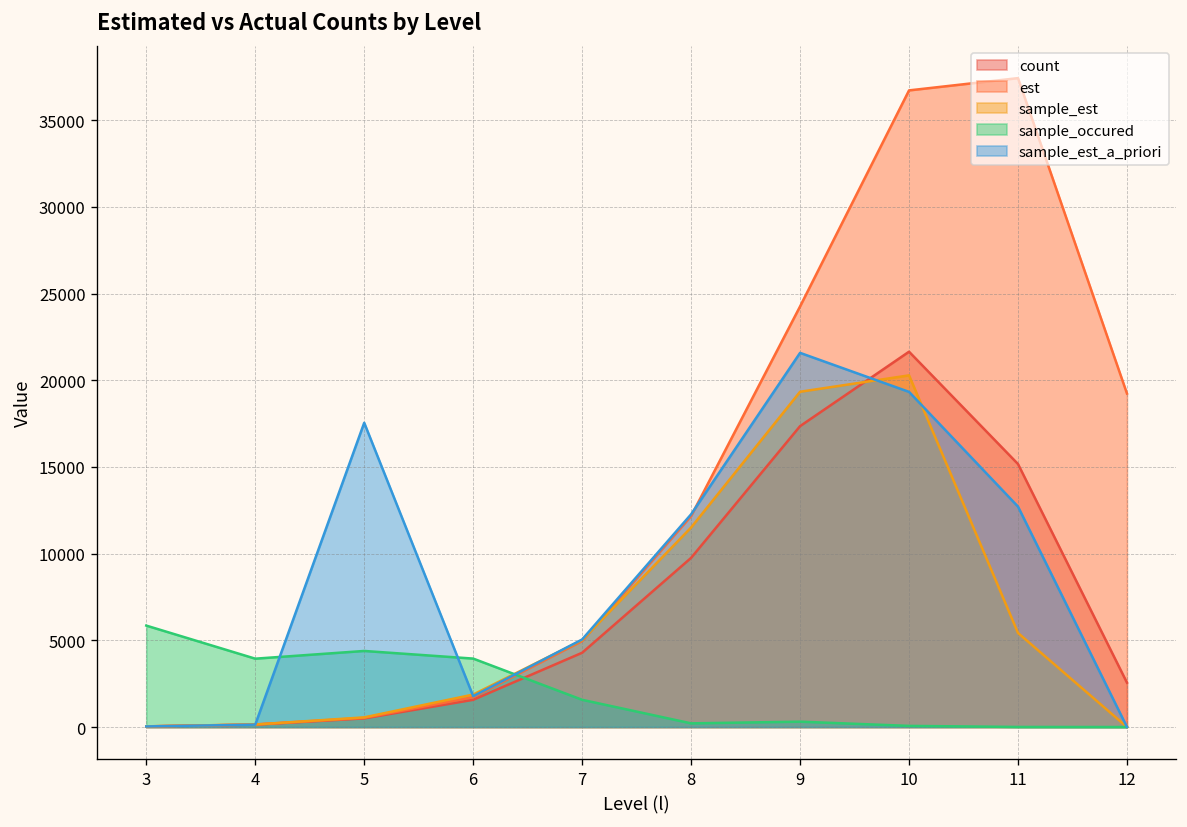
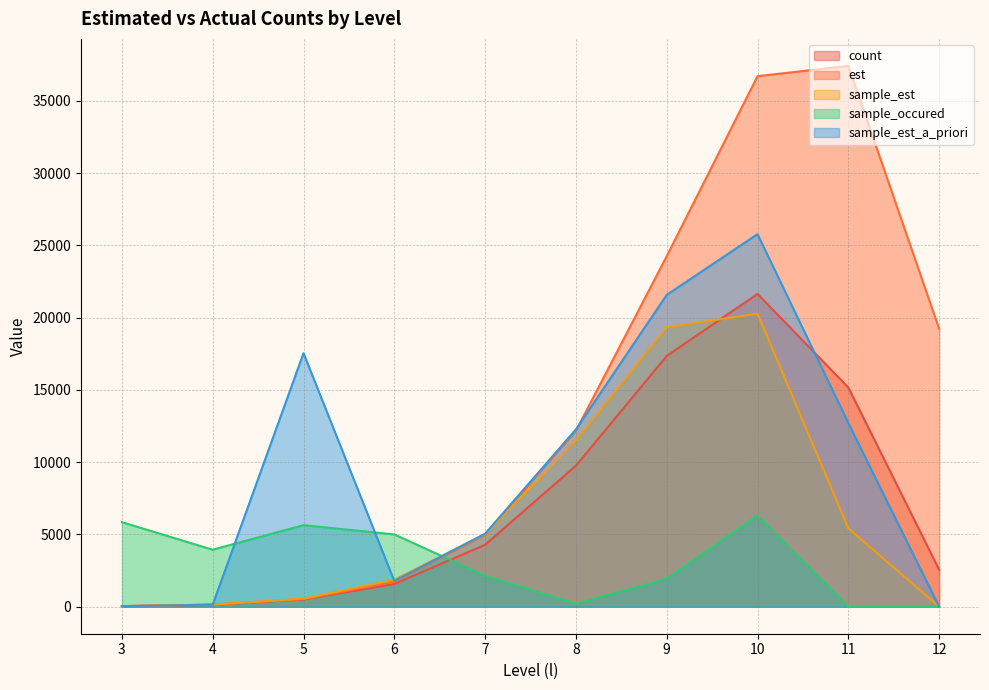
  {
    "sample_occured": {
      "3": 5900,
      "4": 3900,
-     "5": 4400,
-     "6": 3900,
-     "7": 1600,
+     "5": 5600,
+     "6": 5000,
+     "7": 2100,
      "8": 200,
-     "9": 300,
-     "10": 100,
+     "9": 1900,
+     "10": 6300,
      "11": 0
    },
    "sample_est_a_priori": {
      "5": 17500,
      "9": 21600,
-     "10": 19300,
+     "10": 25800,
      "11": 12700
    }
  }
